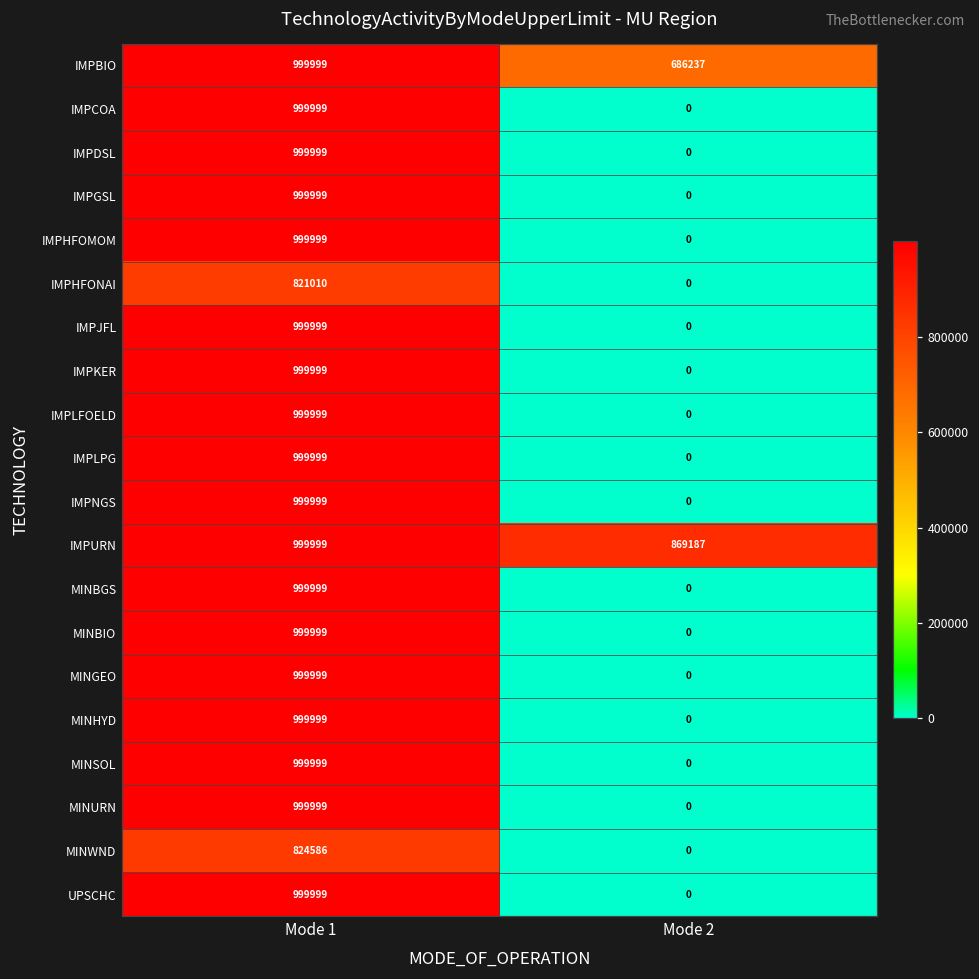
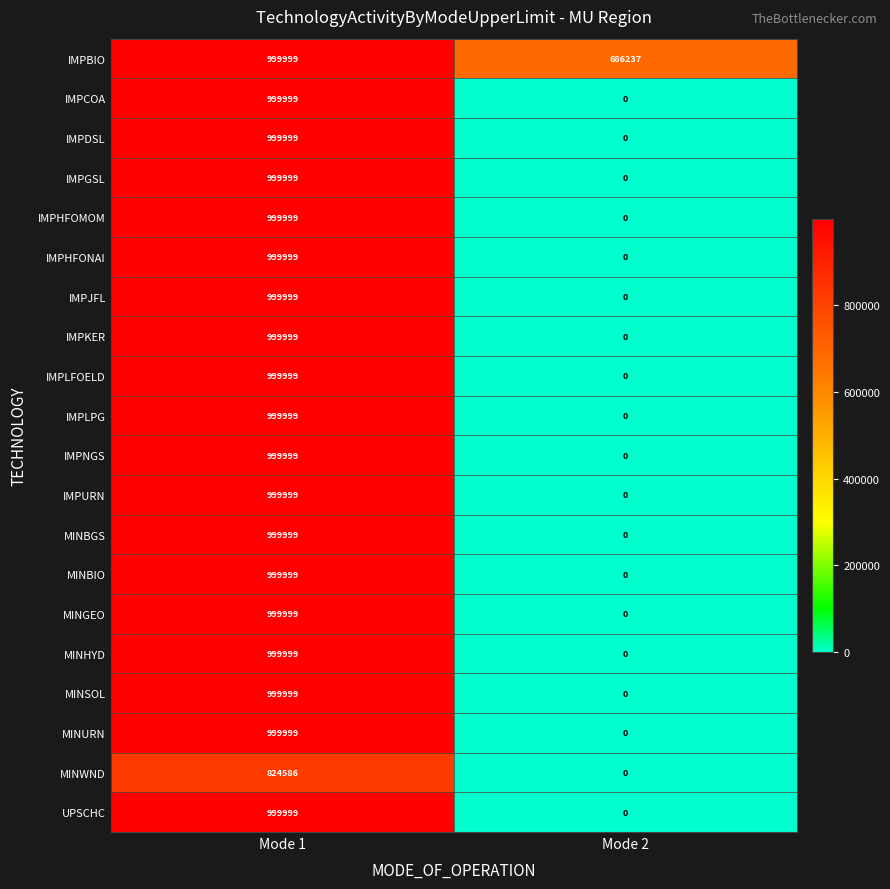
  {
    "IMPBIO": {
      "Mode 1": 999999,
      "Mode 2": 686237
    },
    "IMPCOA": {
      "Mode 1": 999999,
      "Mode 2": 0
    },
    "IMPDSL": {
      "Mode 1": 999999,
      "Mode 2": 0
    },
    "IMPGSL": {
      "Mode 1": 999999,
      "Mode 2": 0
    },
    "IMPHFOMOM": {
      "Mode 1": 999999,
      "Mode 2": 0
    },
    "IMPHFONAI": {
-     "Mode 1": 821010,
+     "Mode 1": 999999,
      "Mode 2": 0
    },
    "IMPJFL": {
      "Mode 1": 999999,
      "Mode 2": 0
    },
    "IMPKER": {
      "Mode 1": 999999,
      "Mode 2": 0
    },
    "IMPLFOELD": {
      "Mode 1": 999999,
      "Mode 2": 0
    },
    "IMPLPG": {
      "Mode 1": 999999,
      "Mode 2": 0
    },
    "IMPNGS": {
      "Mode 1": 999999,
      "Mode 2": 0
    },
    "IMPURN": {
      "Mode 1": 999999,
-     "Mode 2": 869187
+     "Mode 2": 0
    },
    "MINBGS": {
      "Mode 1": 999999,
      "Mode 2": 0
    },
    "MINBIO": {
      "Mode 1": 999999,
      "Mode 2": 0
    },
    "MINGEO": {
      "Mode 1": 999999,
      "Mode 2": 0
    },
    "MINHYD": {
      "Mode 1": 999999,
      "Mode 2": 0
    },
    "MINSOL": {
      "Mode 1": 999999,
      "Mode 2": 0
    },
    "MINURN": {
      "Mode 1": 999999,
      "Mode 2": 0
    },
    "MINWND": {
      "Mode 1": 824586,
      "Mode 2": 0
    },
    "UPSCHC": {
      "Mode 1": 999999,
      "Mode 2": 0
    }
  }
